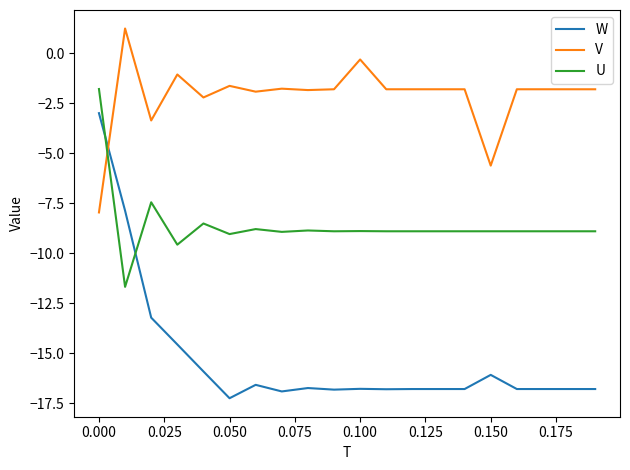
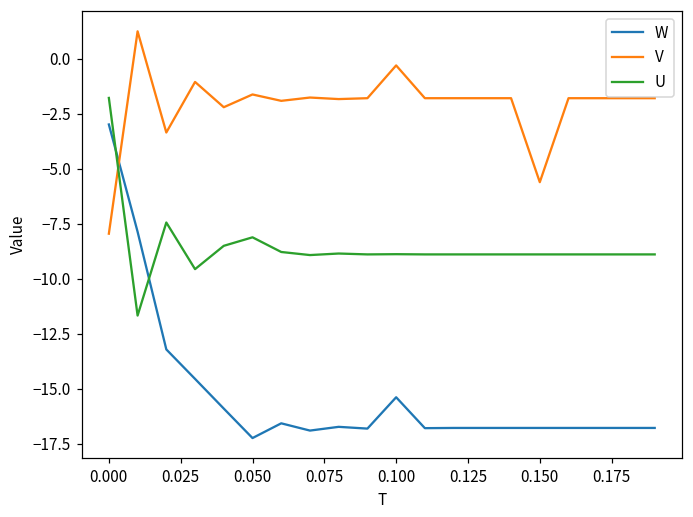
  {
    "W": {
      "0.000": -3.0,
      "0.050": -17.3,
-     "0.100": -16.8,
-     "0.150": -16.1
+     "0.100": -15.4,
+     "0.150": -16.8
    },
    "V": {
      "0.000": -8.0,
      "0.050": -1.6,
      "0.100": -0.3,
      "0.150": -5.6
    },
    "U": {
      "0.000": -1.8,
-     "0.050": -9.0,
+     "0.050": -8.1,
      "0.100": -8.9,
      "0.150": -8.9
    }
  }
